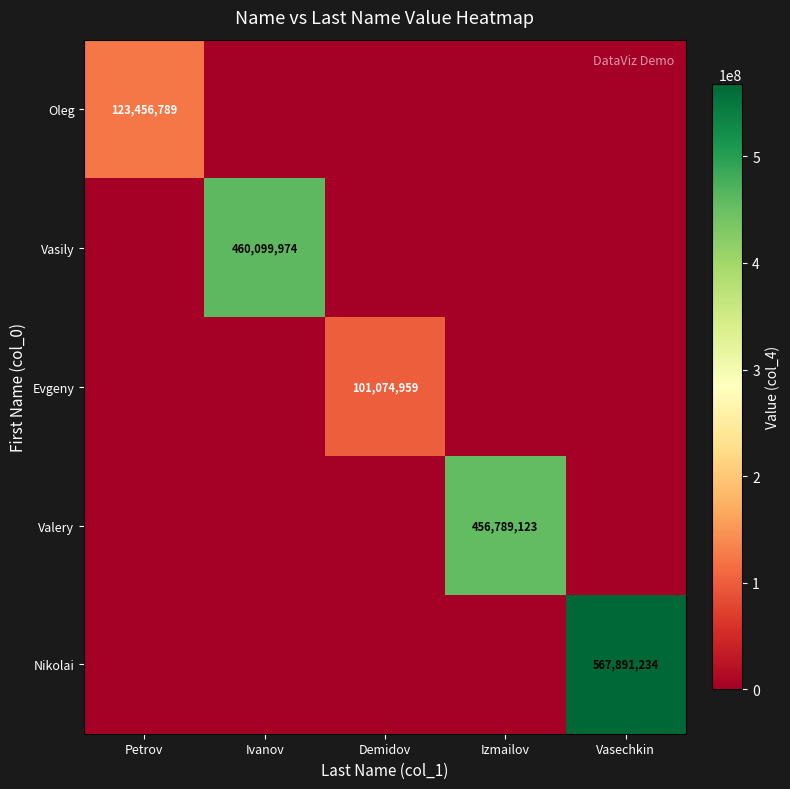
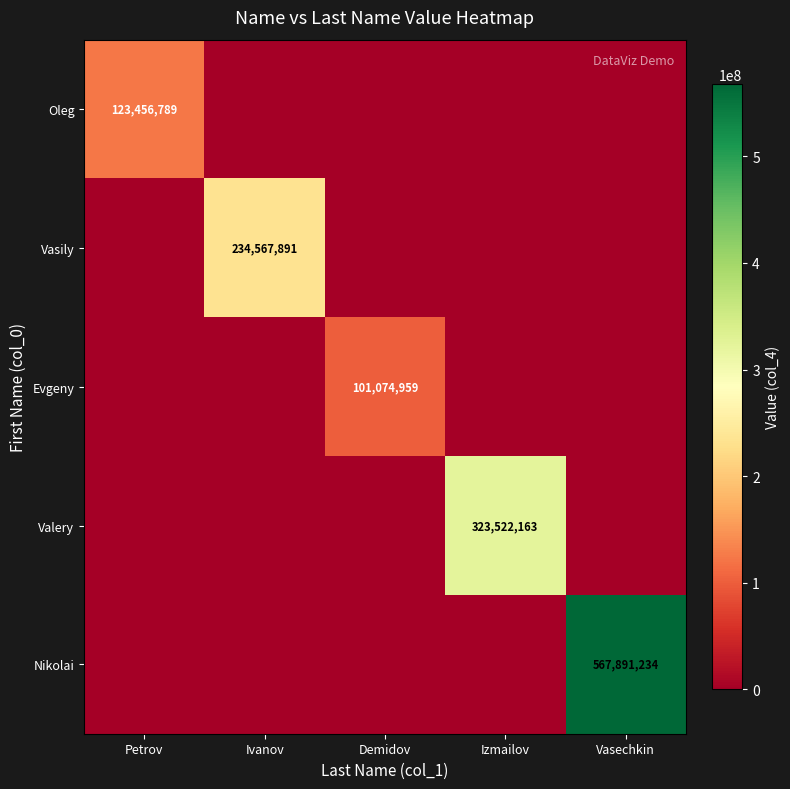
  {
    "Oleg": {
      "Petrov": "123,456,789"
    },
    "Vasily": {
-     "Ivanov": "460,099,974"
+     "Ivanov": "234,567,891"
    },
    "Evgeny": {
      "Demidov": "101,074,959"
    },
    "Valery": {
-     "Izmailov": "456,789,123"
+     "Izmailov": "323,522,163"
    },
    "Nikolai": {
      "Vasechkin": "567,891,234"
    }
  }
